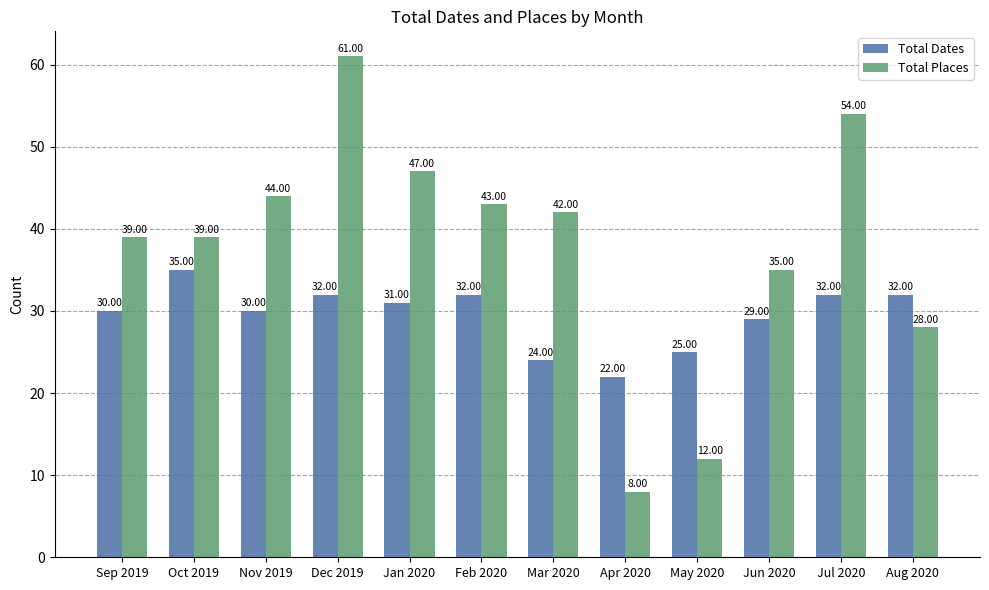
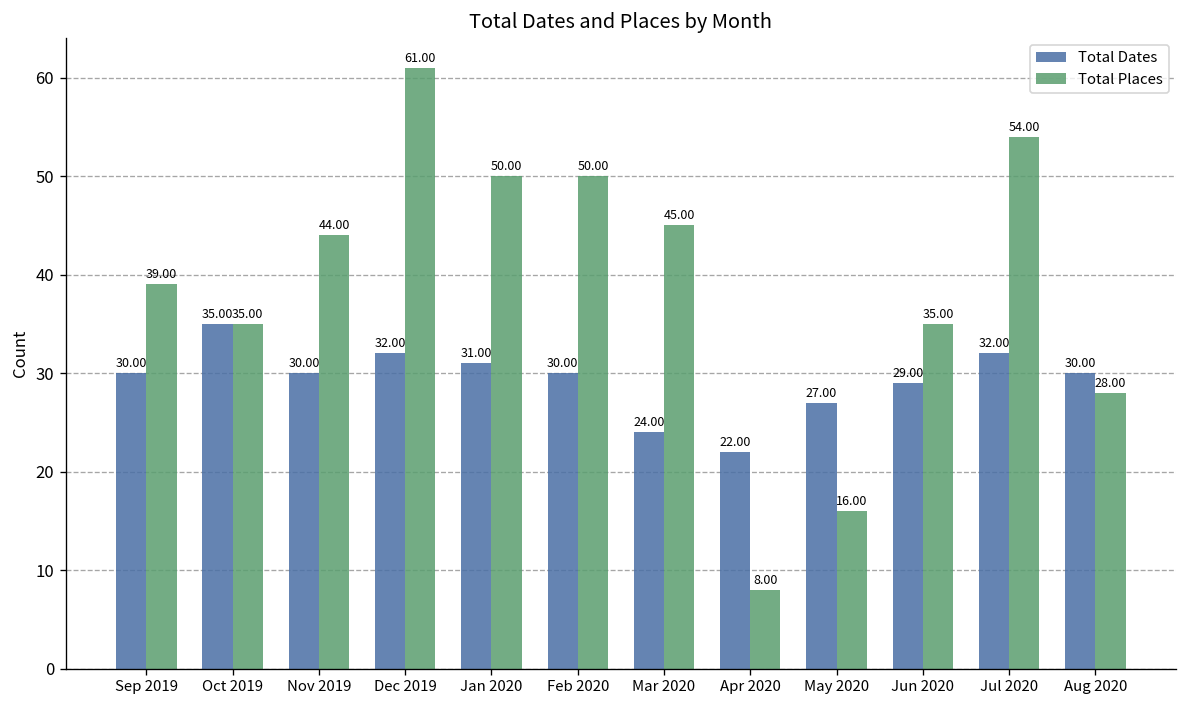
  {
    "Total Dates": {
      "Sep 2019": 30.00,
      "Oct 2019": 35.00,
      "Nov 2019": 30.00,
      "Dec 2019": 32.00,
      "Jan 2020": 31.00,
-     "Feb 2020": 32.00,
+     "Feb 2020": 30.00,
      "Mar 2020": 24.00,
      "Apr 2020": 22.00,
-     "May 2020": 25.00,
+     "May 2020": 27.00,
      "Jun 2020": 29.00,
      "Jul 2020": 32.00,
-     "Aug 2020": 32.00
+     "Aug 2020": 30.00
    },
    "Total Places": {
      "Sep 2019": 39.00,
-     "Oct 2019": 39.00,
+     "Oct 2019": 35.00,
      "Nov 2019": 44.00,
      "Dec 2019": 61.00,
-     "Jan 2020": 47.00,
-     "Feb 2020": 43.00,
-     "Mar 2020": 42.00,
+     "Jan 2020": 50.00,
+     "Feb 2020": 50.00,
+     "Mar 2020": 45.00,
      "Apr 2020": 8.00,
-     "May 2020": 12.00,
+     "May 2020": 16.00,
      "Jun 2020": 35.00,
      "Jul 2020": 54.00,
      "Aug 2020": 28.00
    }
  }
